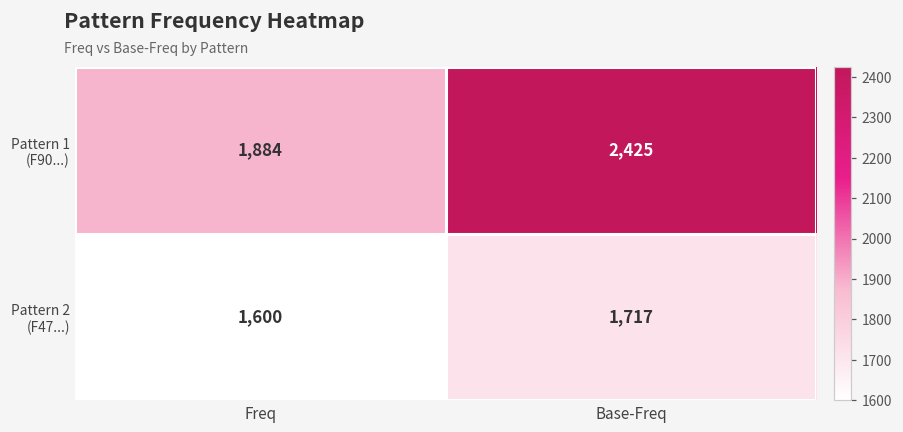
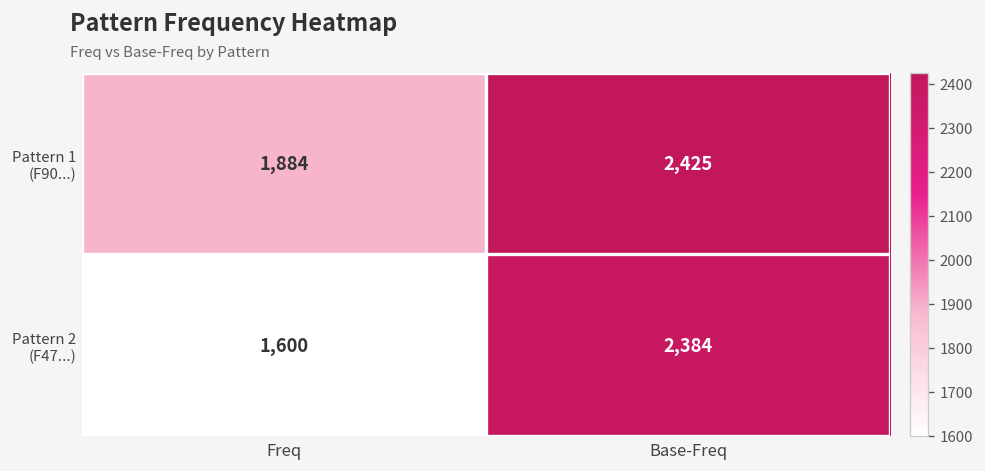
  {
    "Pattern 1 (F90...)": {
      "Freq": "1,884",
      "Base-Freq": "2,425"
    },
    "Pattern 2 (F47...)": {
      "Freq": "1,600",
-     "Base-Freq": "1,717"
+     "Base-Freq": "2,384"
    }
  }
